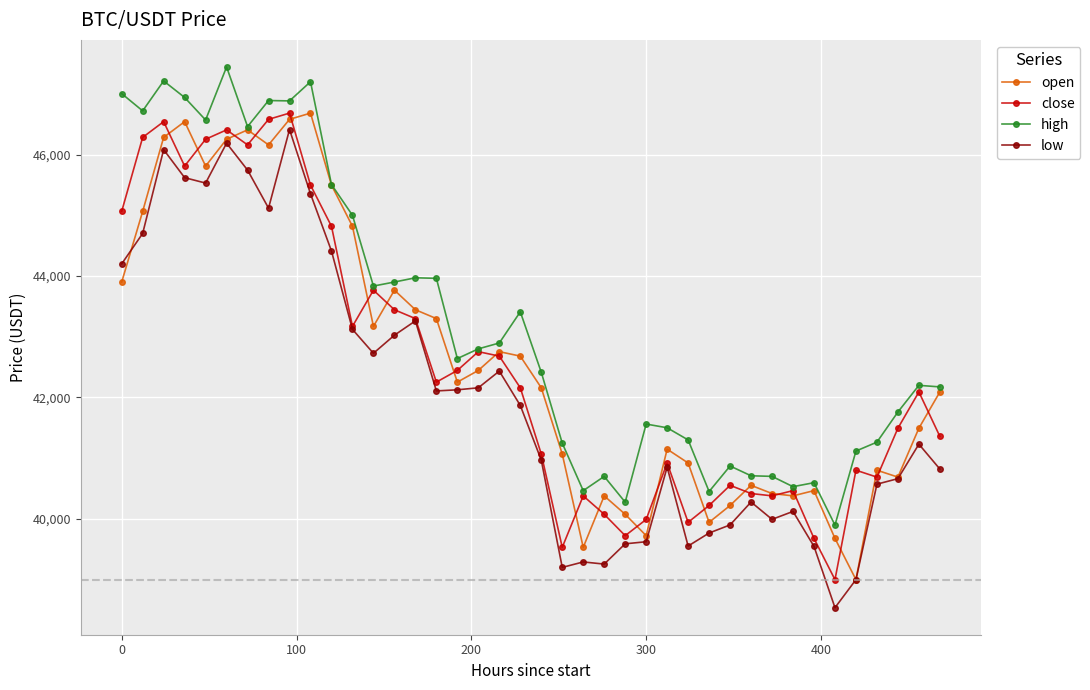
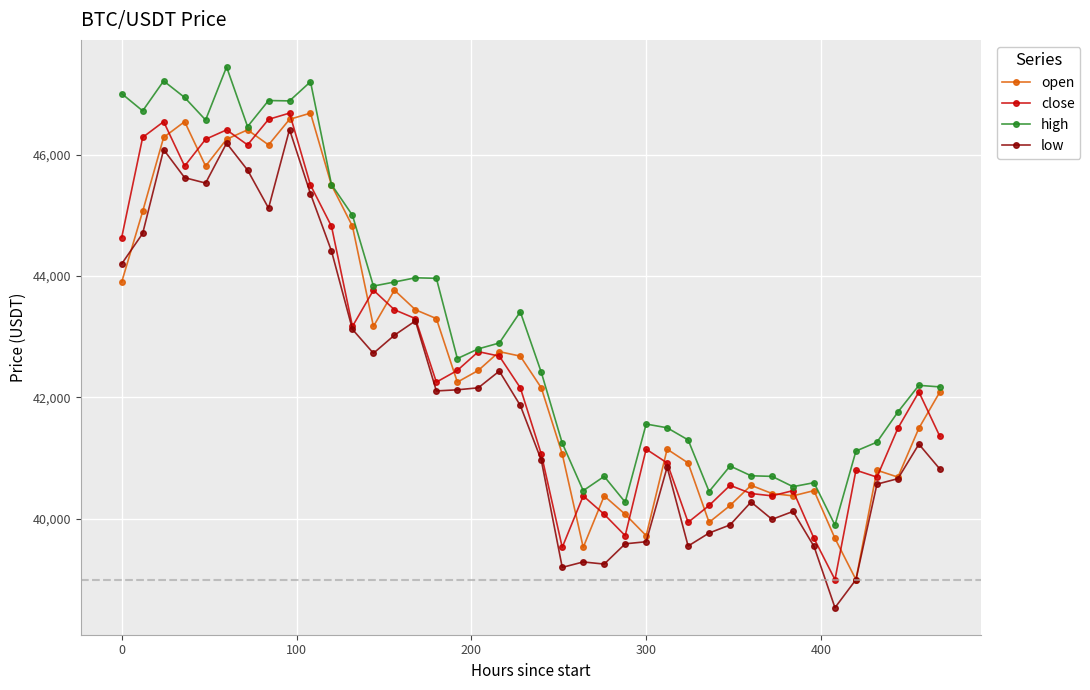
  {
    "open": {
      "0": "43,900",
      "300": "39,700"
    },
    "close": {
-     "0": "45,100",
-     "300": "40,000"
+     "0": "44,600",
+     "300": "41,100"
    },
    "high": {
      "0": "47,000",
      "300": "41,600"
    },
    "low": {
      "0": "44,200",
      "300": "39,600"
    }
  }
